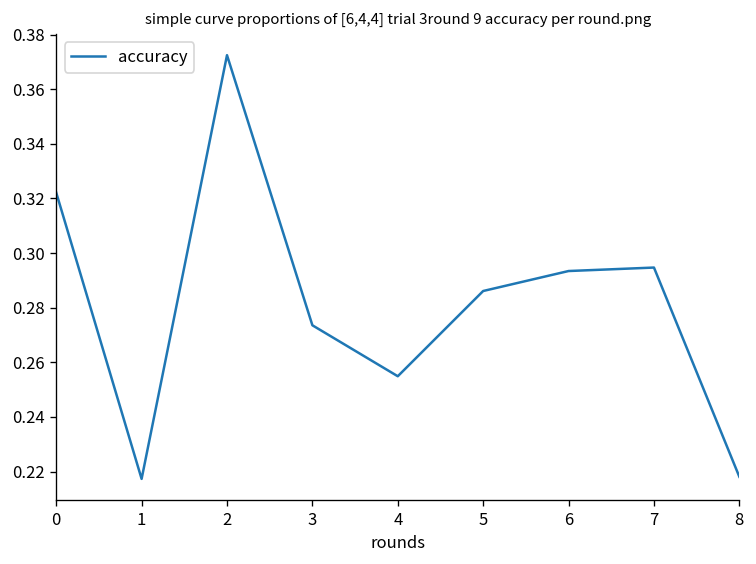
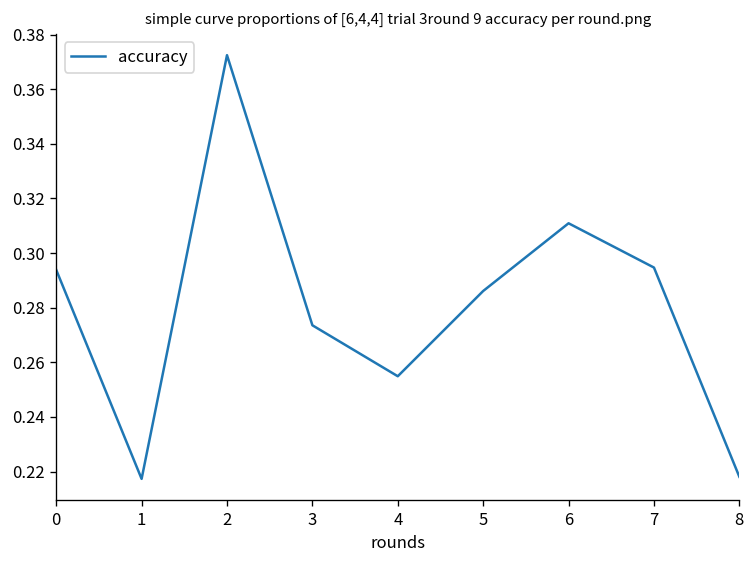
  {
-   "0": 0.322,
+   "0": 0.294,
    "1": 0.217,
    "2": 0.372,
    "3": 0.274,
    "4": 0.255,
    "5": 0.286,
-   "6": 0.293,
+   "6": 0.311,
    "7": 0.295,
    "8": 0.218
  }
